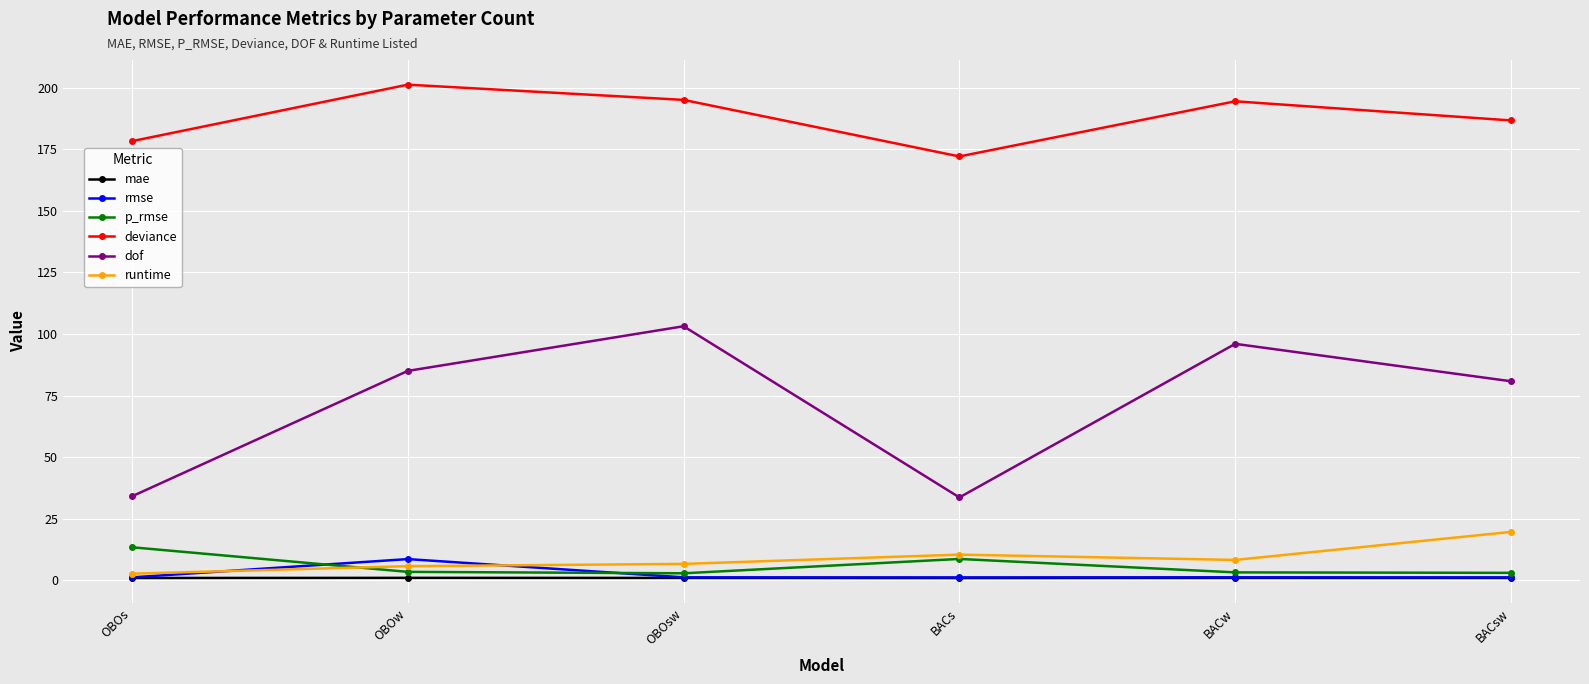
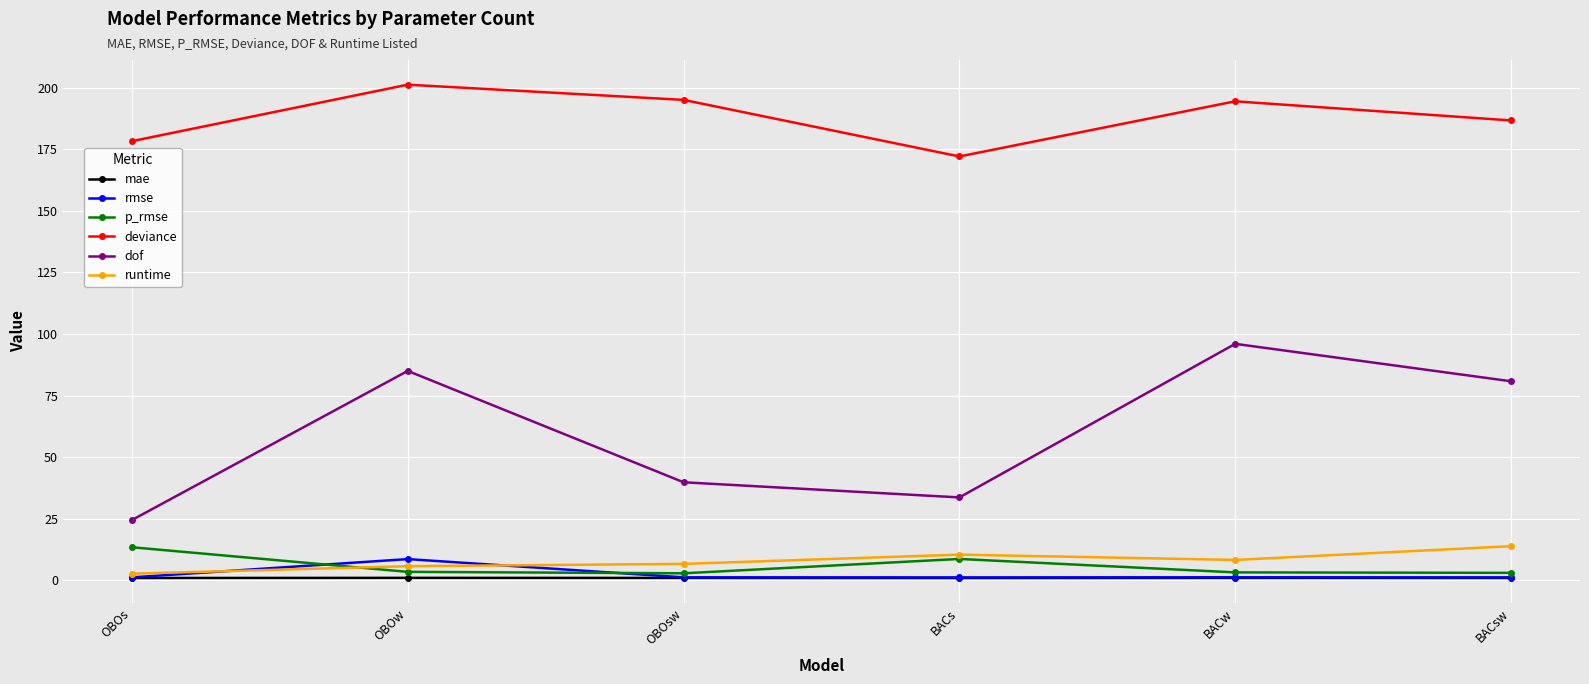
  {
    "mae": {
      "OBOw": 1
    },
    "rmse": {
      "OBOw": 9
    },
    "p_rmse": {
      "OBOs": 13,
      "OBOw": 3,
      "OBOsw": 3,
      "BACs": 9,
      "BACw": 3,
      "BACsw": 3
    },
    "deviance": {
      "OBOs": 178,
      "OBOw": 201,
      "OBOsw": 195,
      "BACs": 172,
      "BACw": 195,
      "BACsw": 187
    },
    "dof": {
-     "OBOs": 34,
+     "OBOs": 24,
      "OBOw": 85,
-     "OBOsw": 103,
+     "OBOsw": 40,
      "BACs": 34,
      "BACw": 96,
      "BACsw": 81
    },
    "runtime": {
      "OBOs": 3,
      "OBOw": 6,
      "OBOsw": 7,
      "BACs": 10,
      "BACw": 8,
-     "BACsw": 20
+     "BACsw": 14
    }
  }
